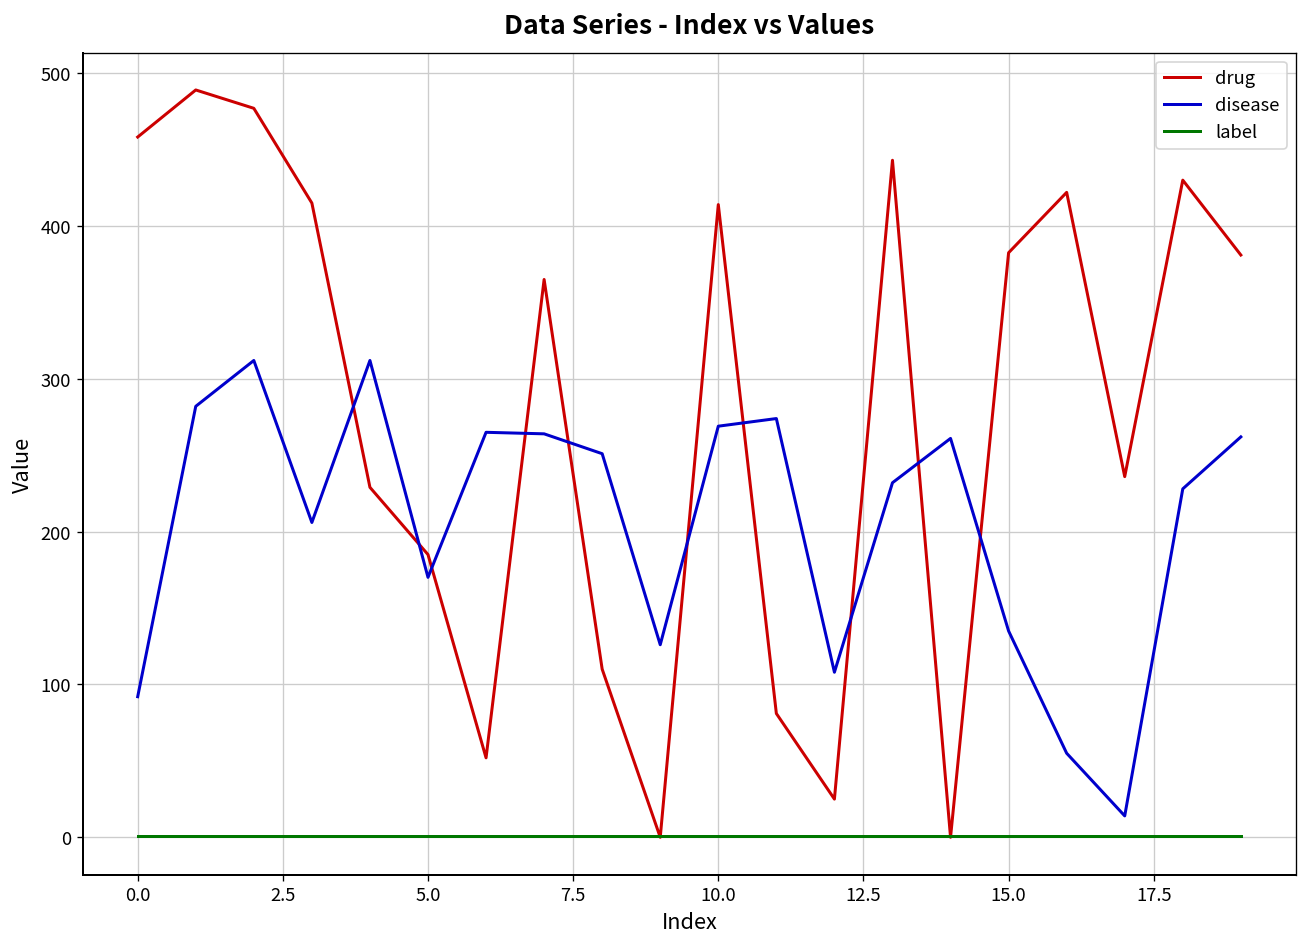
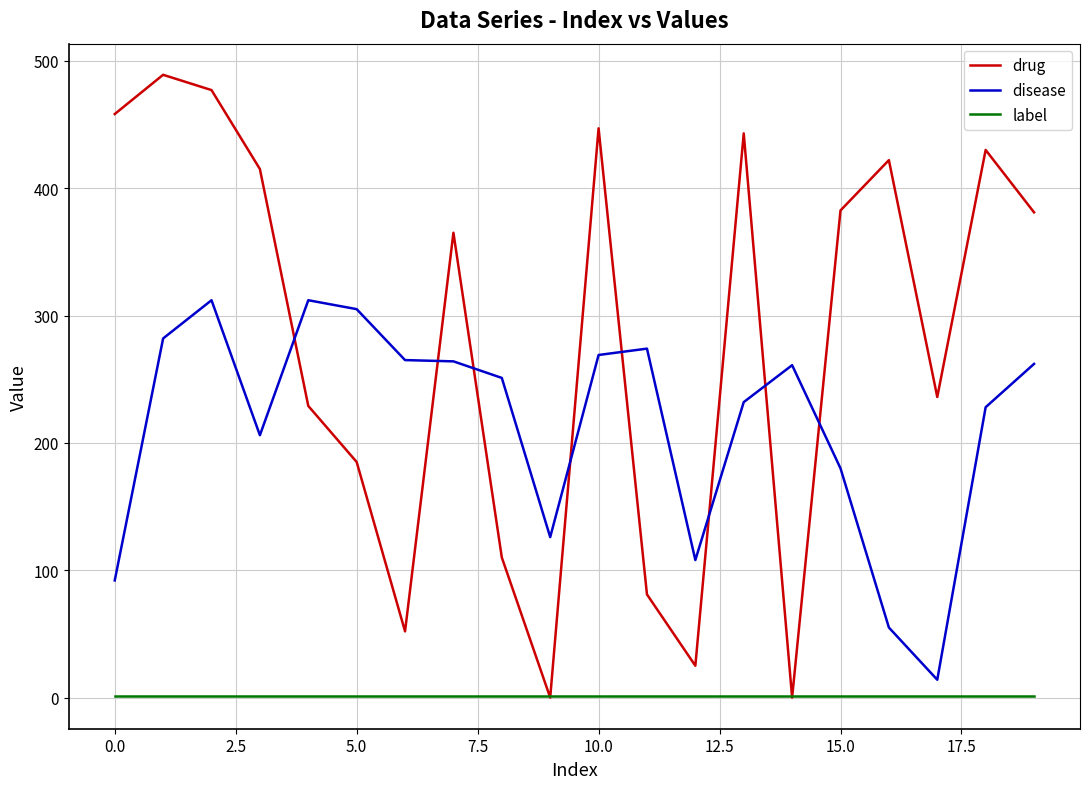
  {
    "drug": {
      "0.0": 458,
      "5.0": 185,
-     "10.0": 414,
+     "10.0": 447,
      "15.0": 383
    },
    "disease": {
      "0.0": 92,
-     "5.0": 170,
+     "5.0": 305,
      "10.0": 269,
-     "15.0": 135
+     "15.0": 180
    },
    "label": {
      "0.0": 1,
      "5.0": 1,
      "10.0": 1,
      "15.0": 1
    }
  }
